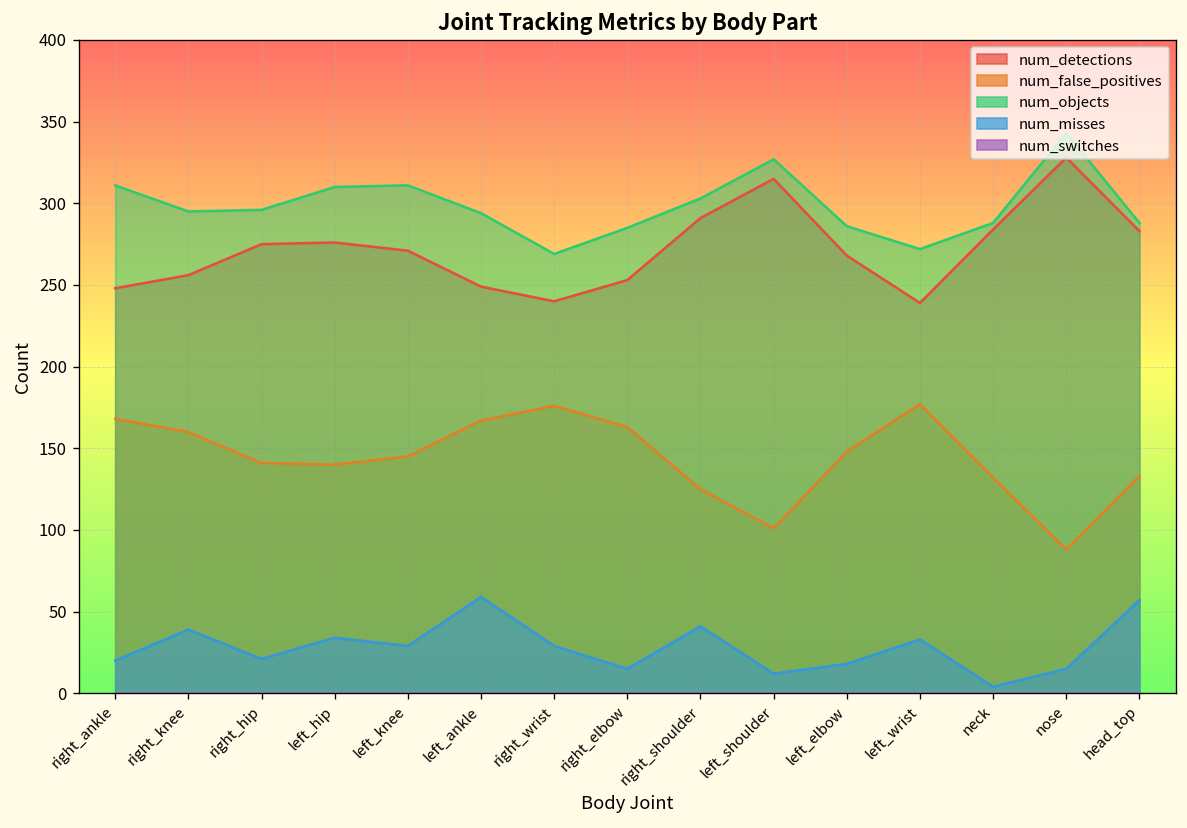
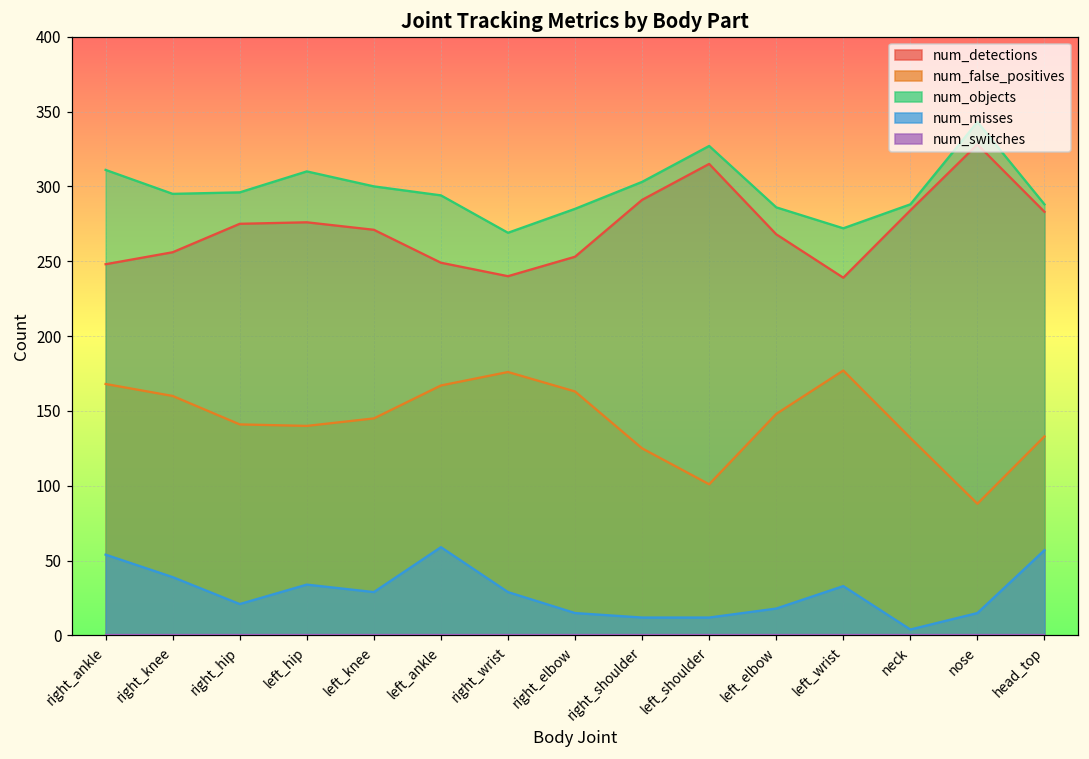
  {
    "num_objects": {
      "right_ankle": 311,
      "right_knee": 295,
      "right_hip": 296,
      "left_hip": 310,
-     "left_knee": 311,
+     "left_knee": 300,
      "left_ankle": 294,
      "right_wrist": 269,
      "right_elbow": 285,
      "right_shoulder": 303,
      "left_shoulder": 327,
      "left_elbow": 286,
      "left_wrist": 272,
      "neck": 288,
      "head_top": 288
    },
    "num_misses": {
-     "right_ankle": 20,
+     "right_ankle": 54,
      "right_knee": 39,
      "right_hip": 21,
      "left_hip": 34,
      "left_knee": 29,
      "left_ankle": 59,
      "right_wrist": 29,
      "right_elbow": 15,
-     "right_shoulder": 41,
+     "right_shoulder": 12,
      "left_shoulder": 12,
      "left_elbow": 18,
      "left_wrist": 33,
      "neck": 4,
      "nose": 15,
      "head_top": 57
    },
    "num_switches": {
      "right_ankle": 0,
      "right_knee": 0,
      "right_hip": 0,
      "left_hip": 0,
      "left_knee": 0,
      "left_ankle": 0,
      "right_wrist": 0,
      "right_elbow": 0,
      "right_shoulder": 0,
      "left_shoulder": 0,
      "left_elbow": 0,
      "left_wrist": 0,
      "neck": 0,
      "nose": 0,
      "head_top": 0
    }
  }
